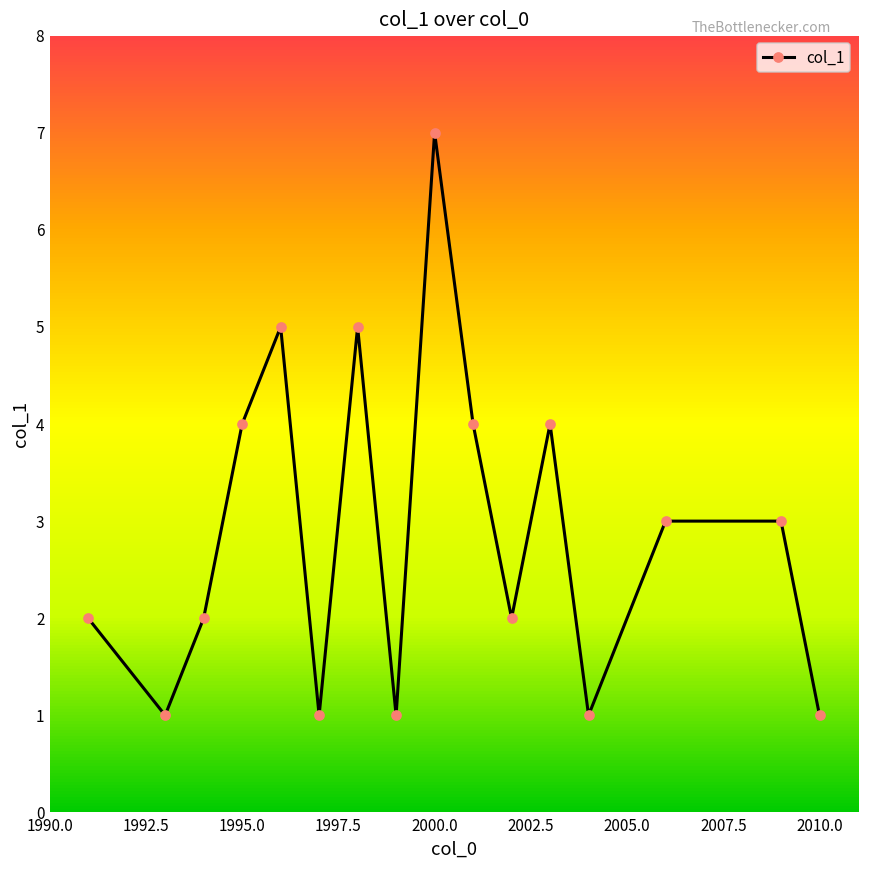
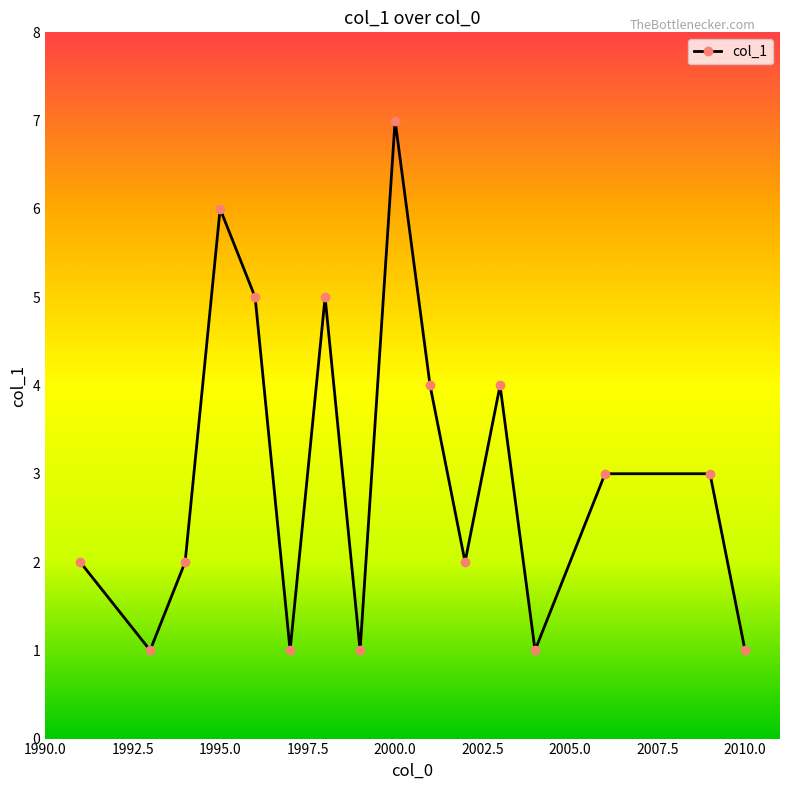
  {
-   "1995.0": 4,
+   "1995.0": 6,
    "2000.0": 7,
    "2010.0": 1
  }
